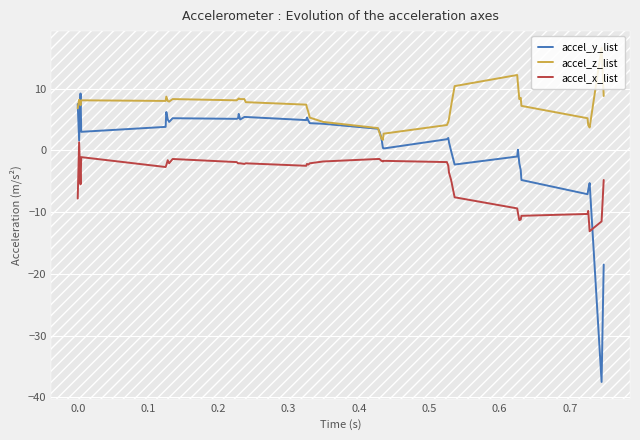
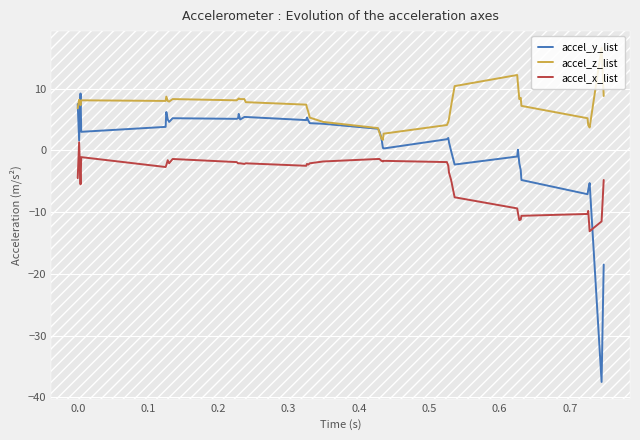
  {
    "accel_y_list": {
      "0.0": 8
    },
    "accel_z_list": {
      "0.0": 7
    },
    "accel_x_list": {
-     "0.0": -8
+     "0.0": -5
    }
  }
